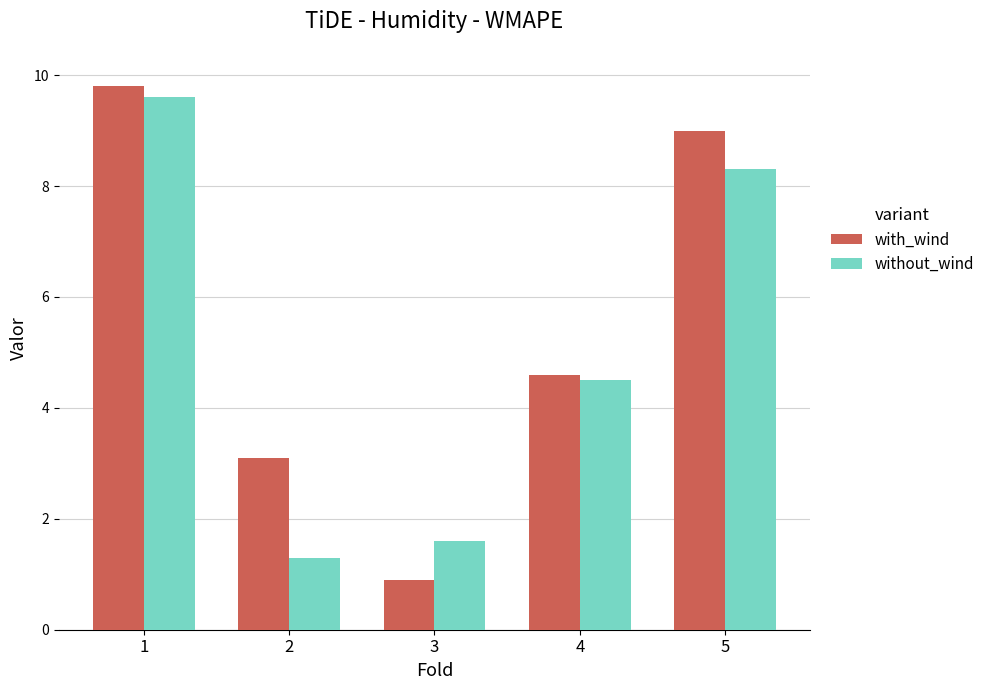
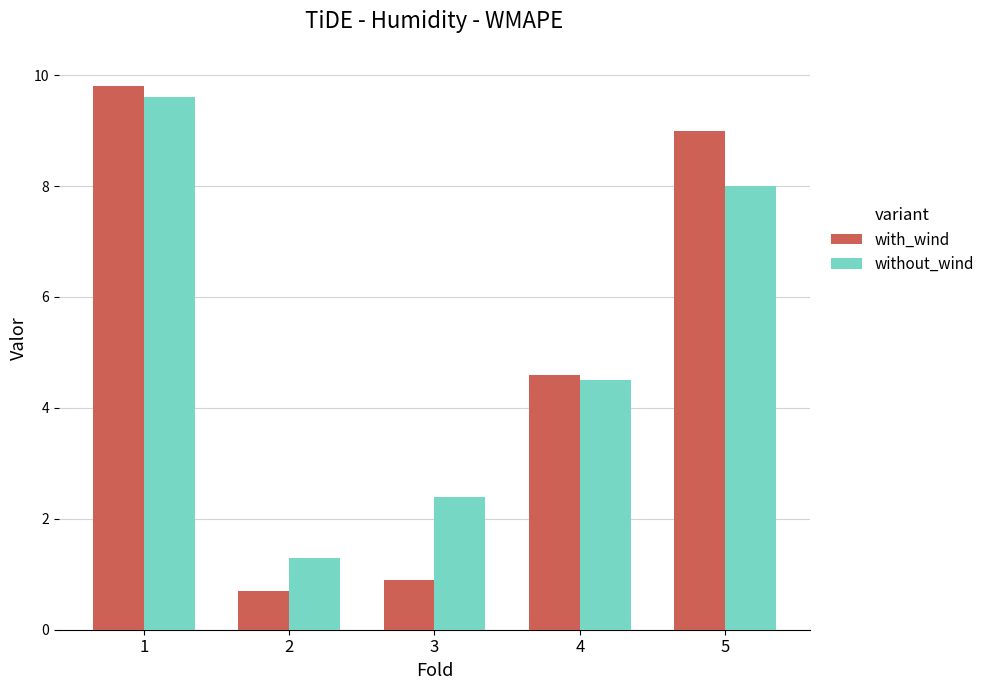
  {
    "with_wind": {
      "1": 9.8,
-     "2": 3.1,
+     "2": 0.7,
      "3": 0.9,
      "4": 4.6,
      "5": 9.0
    },
    "without_wind": {
      "1": 9.6,
      "2": 1.3,
-     "3": 1.6,
+     "3": 2.4,
      "4": 4.5,
-     "5": 8.3
+     "5": 8.0
    }
  }
